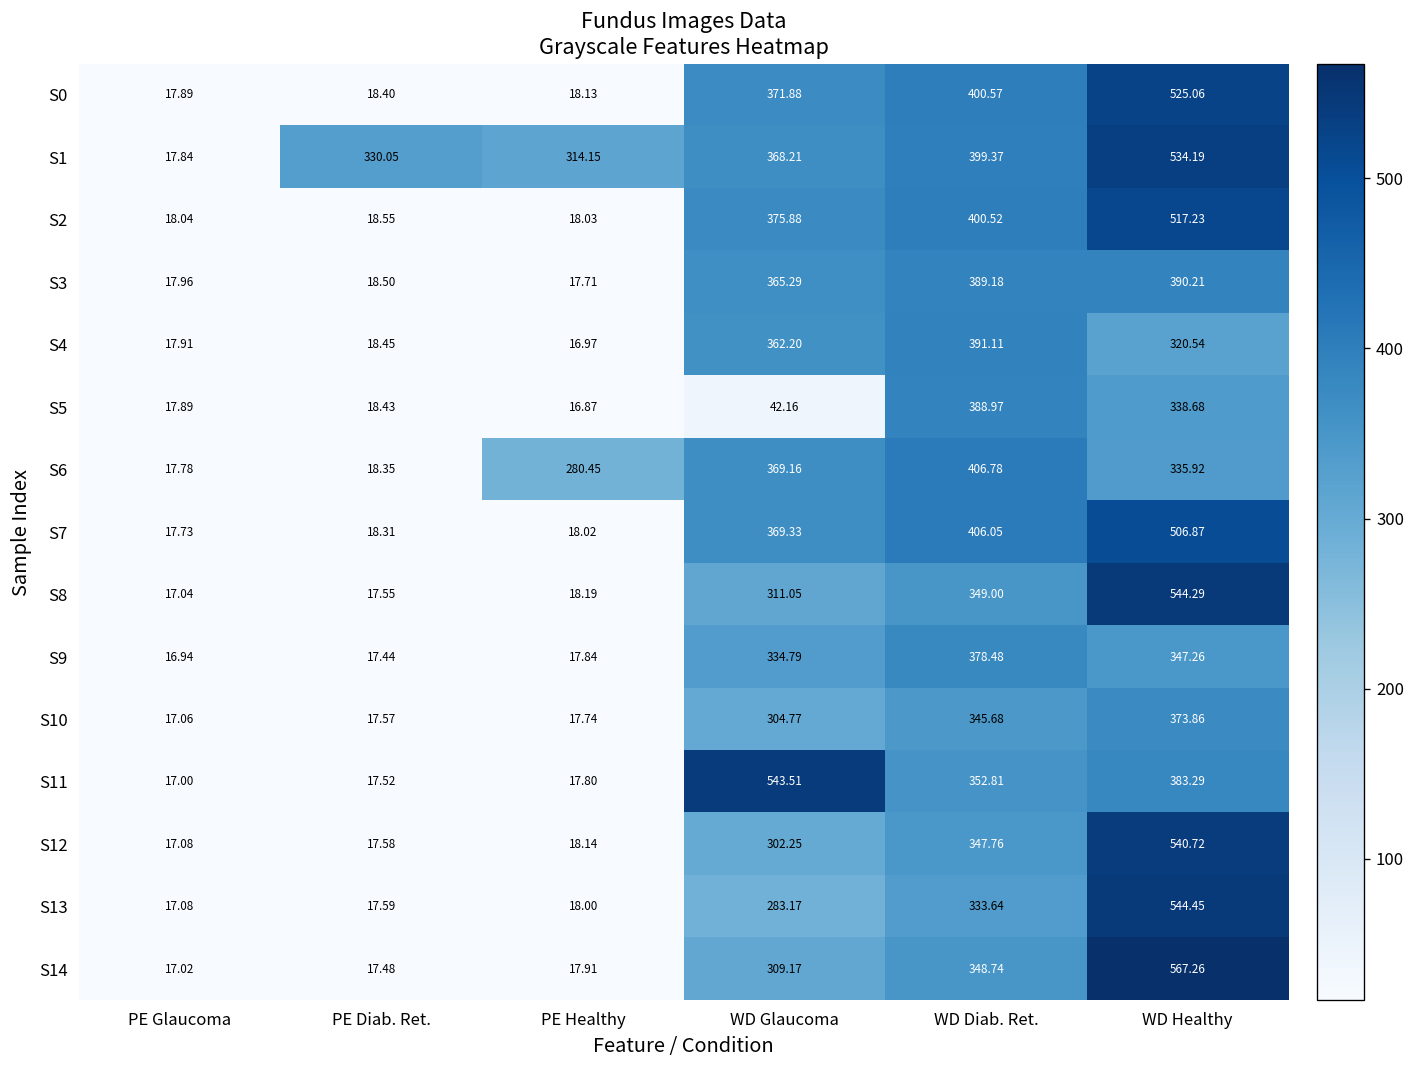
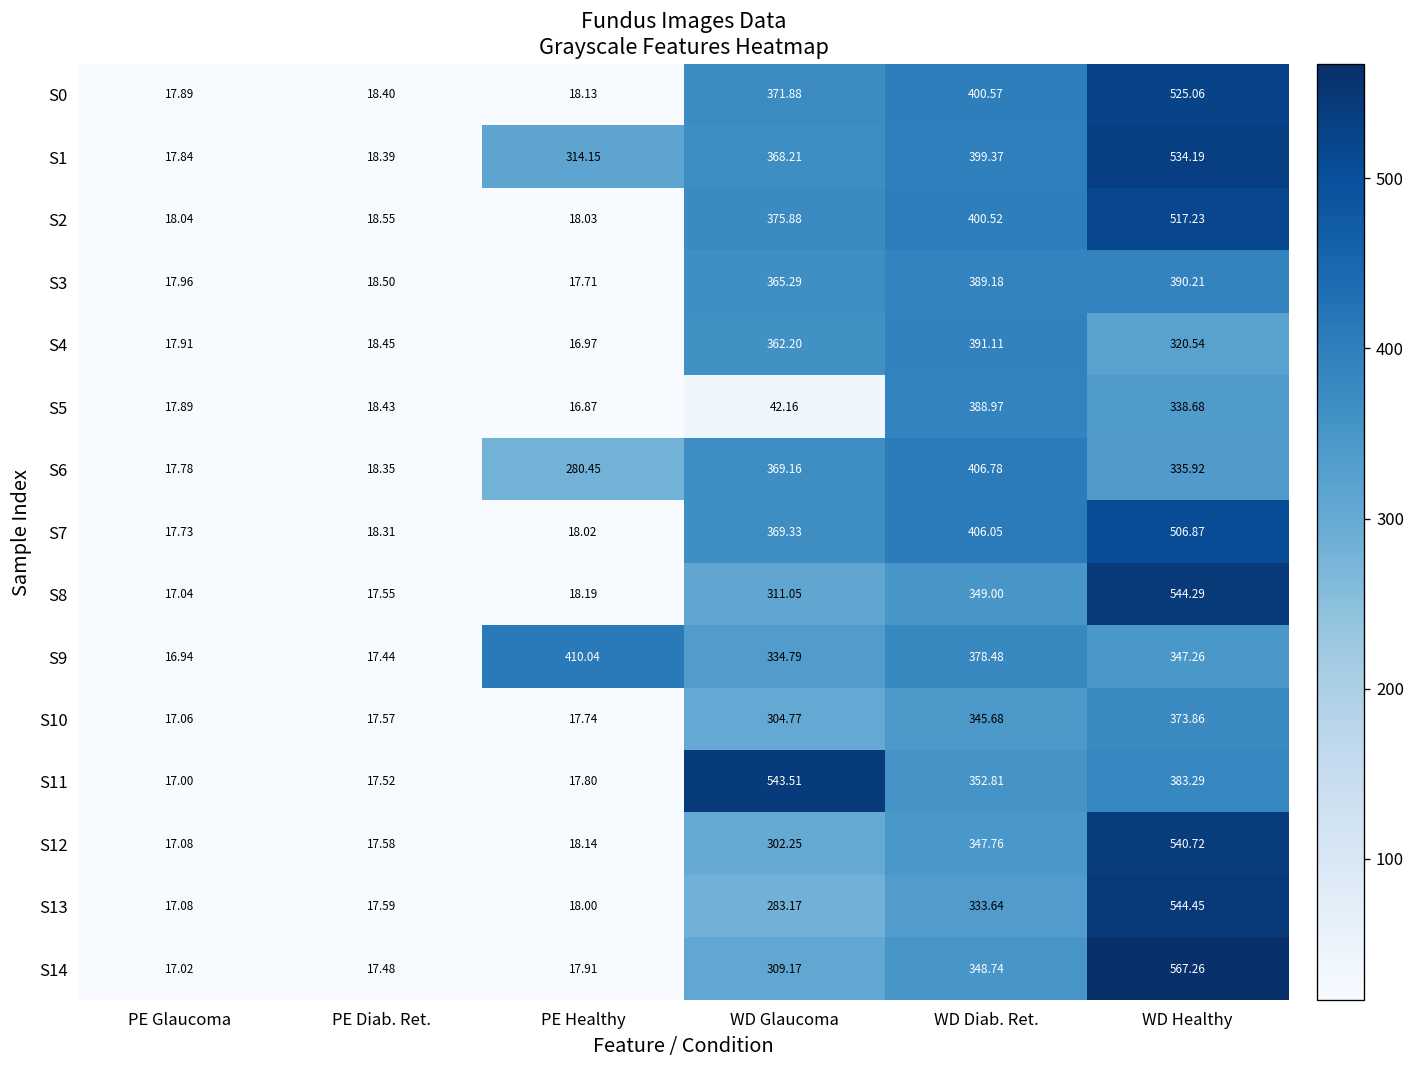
  {
    "S0": {
      "PE Glaucoma": 17.89,
      "PE Diab. Ret.": 18.40,
      "PE Healthy": 18.13,
      "WD Glaucoma": 371.88,
      "WD Diab. Ret.": 400.57,
      "WD Healthy": 525.06
    },
    "S1": {
      "PE Glaucoma": 17.84,
-     "PE Diab. Ret.": 330.05,
+     "PE Diab. Ret.": 18.39,
      "PE Healthy": 314.15,
      "WD Glaucoma": 368.21,
      "WD Diab. Ret.": 399.37,
      "WD Healthy": 534.19
    },
    "S2": {
      "PE Glaucoma": 18.04,
      "PE Diab. Ret.": 18.55,
      "PE Healthy": 18.03,
      "WD Glaucoma": 375.88,
      "WD Diab. Ret.": 400.52,
      "WD Healthy": 517.23
    },
    "S3": {
      "PE Glaucoma": 17.96,
      "PE Diab. Ret.": 18.50,
      "PE Healthy": 17.71,
      "WD Glaucoma": 365.29,
      "WD Diab. Ret.": 389.18,
      "WD Healthy": 390.21
    },
    "S4": {
      "PE Glaucoma": 17.91,
      "PE Diab. Ret.": 18.45,
      "PE Healthy": 16.97,
      "WD Glaucoma": 362.20,
      "WD Diab. Ret.": 391.11,
      "WD Healthy": 320.54
    },
    "S5": {
      "PE Glaucoma": 17.89,
      "PE Diab. Ret.": 18.43,
      "PE Healthy": 16.87,
      "WD Glaucoma": 42.16,
      "WD Diab. Ret.": 388.97,
      "WD Healthy": 338.68
    },
    "S6": {
      "PE Glaucoma": 17.78,
      "PE Diab. Ret.": 18.35,
      "PE Healthy": 280.45,
      "WD Glaucoma": 369.16,
      "WD Diab. Ret.": 406.78,
      "WD Healthy": 335.92
    },
    "S7": {
      "PE Glaucoma": 17.73,
      "PE Diab. Ret.": 18.31,
      "PE Healthy": 18.02,
      "WD Glaucoma": 369.33,
      "WD Diab. Ret.": 406.05,
      "WD Healthy": 506.87
    },
    "S8": {
      "PE Glaucoma": 17.04,
      "PE Diab. Ret.": 17.55,
      "PE Healthy": 18.19,
      "WD Glaucoma": 311.05,
      "WD Diab. Ret.": 349.00,
      "WD Healthy": 544.29
    },
    "S9": {
      "PE Glaucoma": 16.94,
      "PE Diab. Ret.": 17.44,
-     "PE Healthy": 17.84,
+     "PE Healthy": 410.04,
      "WD Glaucoma": 334.79,
      "WD Diab. Ret.": 378.48,
      "WD Healthy": 347.26
    },
    "S10": {
      "PE Glaucoma": 17.06,
      "PE Diab. Ret.": 17.57,
      "PE Healthy": 17.74,
      "WD Glaucoma": 304.77,
      "WD Diab. Ret.": 345.68,
      "WD Healthy": 373.86
    },
    "S11": {
      "PE Glaucoma": 17.00,
      "PE Diab. Ret.": 17.52,
      "PE Healthy": 17.80,
      "WD Glaucoma": 543.51,
      "WD Diab. Ret.": 352.81,
      "WD Healthy": 383.29
    },
    "S12": {
      "PE Glaucoma": 17.08,
      "PE Diab. Ret.": 17.58,
      "PE Healthy": 18.14,
      "WD Glaucoma": 302.25,
      "WD Diab. Ret.": 347.76,
      "WD Healthy": 540.72
    },
    "S13": {
      "PE Glaucoma": 17.08,
      "PE Diab. Ret.": 17.59,
      "PE Healthy": 18.00,
      "WD Glaucoma": 283.17,
      "WD Diab. Ret.": 333.64,
      "WD Healthy": 544.45
    },
    "S14": {
      "PE Glaucoma": 17.02,
      "PE Diab. Ret.": 17.48,
      "PE Healthy": 17.91,
      "WD Glaucoma": 309.17,
      "WD Diab. Ret.": 348.74,
      "WD Healthy": 567.26
    }
  }
